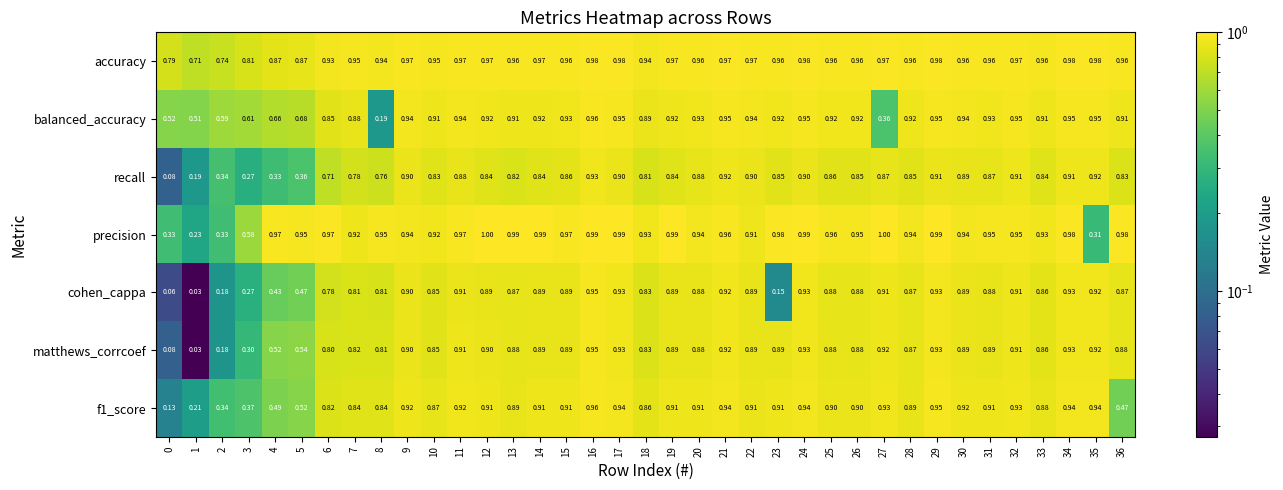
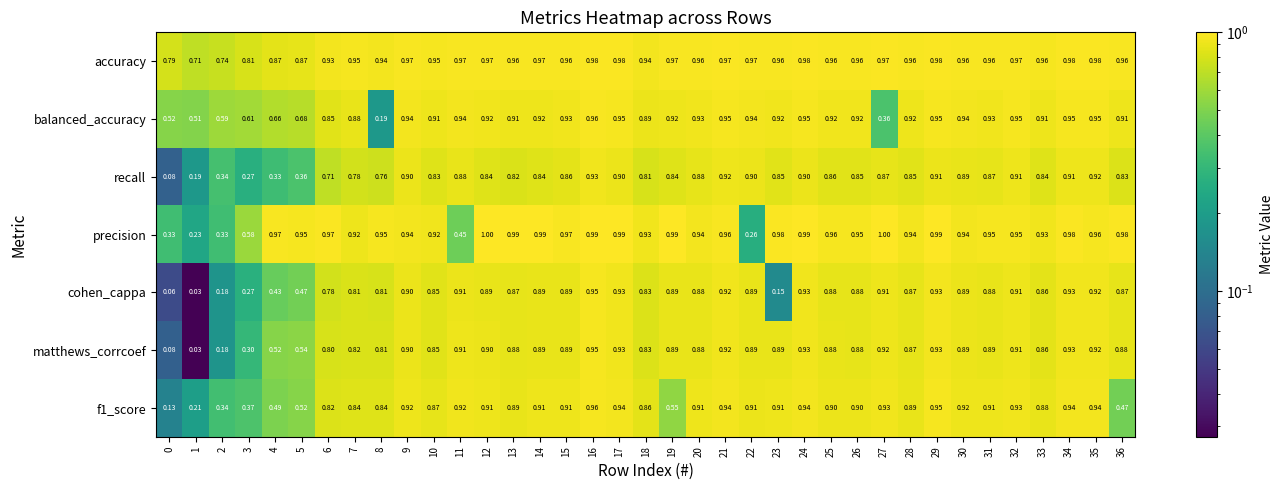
  {
    "precision": {
      "0": 0.33,
      "1": 0.23,
      "2": 0.33,
      "3": 0.58,
      "4": 0.97,
      "5": 0.95,
      "6": 0.97,
      "7": 0.92,
      "8": 0.95,
      "9": 0.94,
      "10": 0.92,
-     "11": 0.97,
+     "11": 0.45,
      "12": 1.00,
      "13": 0.99,
      "14": 0.99,
      "15": 0.97,
      "16": 0.99,
      "17": 0.99,
      "18": 0.93,
      "19": 0.99,
      "20": 0.94,
      "21": 0.96,
-     "22": 0.91,
+     "22": 0.26,
      "23": 0.98,
      "24": 0.99,
      "25": 0.96,
      "26": 0.95,
      "27": 1.00,
      "28": 0.94,
      "29": 0.99,
      "30": 0.94,
      "31": 0.95,
      "32": 0.95,
      "33": 0.93,
      "34": 0.98,
-     "35": 0.31,
+     "35": 0.96,
      "36": 0.98
    },
    "f1_score": {
      "0": 0.13,
      "1": 0.21,
      "2": 0.34,
      "3": 0.37,
      "4": 0.49,
      "5": 0.52,
      "6": 0.82,
      "7": 0.84,
      "8": 0.84,
      "9": 0.92,
      "10": 0.87,
      "11": 0.92,
      "12": 0.91,
      "13": 0.89,
      "14": 0.91,
      "15": 0.91,
      "16": 0.96,
      "17": 0.94,
      "18": 0.86,
-     "19": 0.91,
+     "19": 0.55,
      "20": 0.91,
      "21": 0.94,
      "22": 0.91,
      "23": 0.91,
      "24": 0.94,
      "25": 0.90,
      "26": 0.90,
      "27": 0.93,
      "28": 0.89,
      "29": 0.95,
      "30": 0.92,
      "31": 0.91,
      "32": 0.93,
      "33": 0.88,
      "34": 0.94,
      "35": 0.94,
      "36": 0.47
    }
  }
